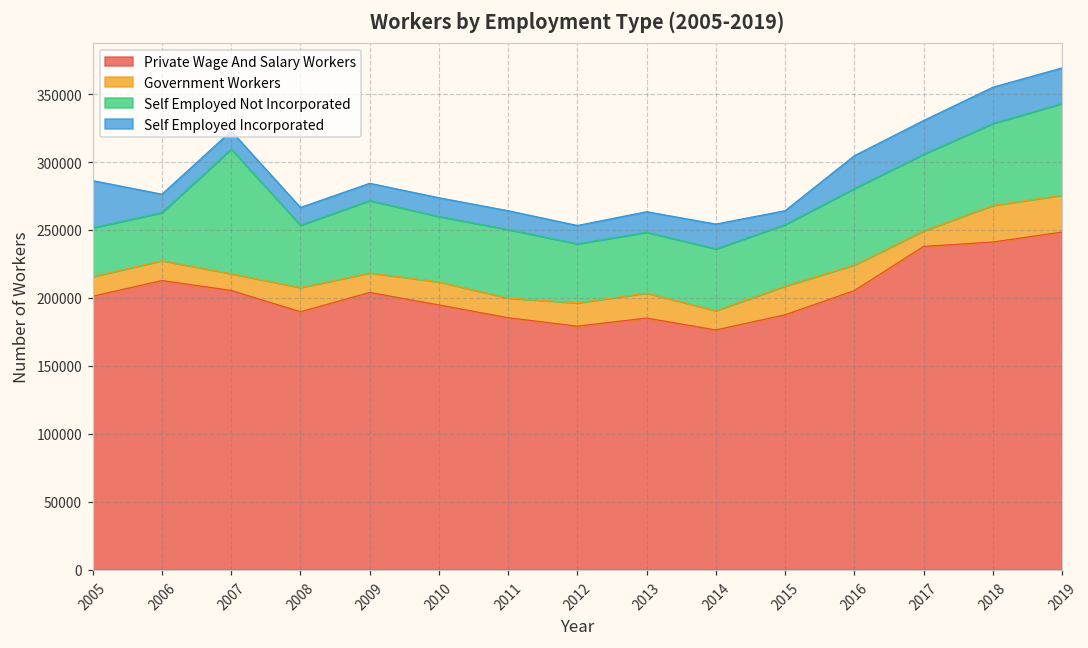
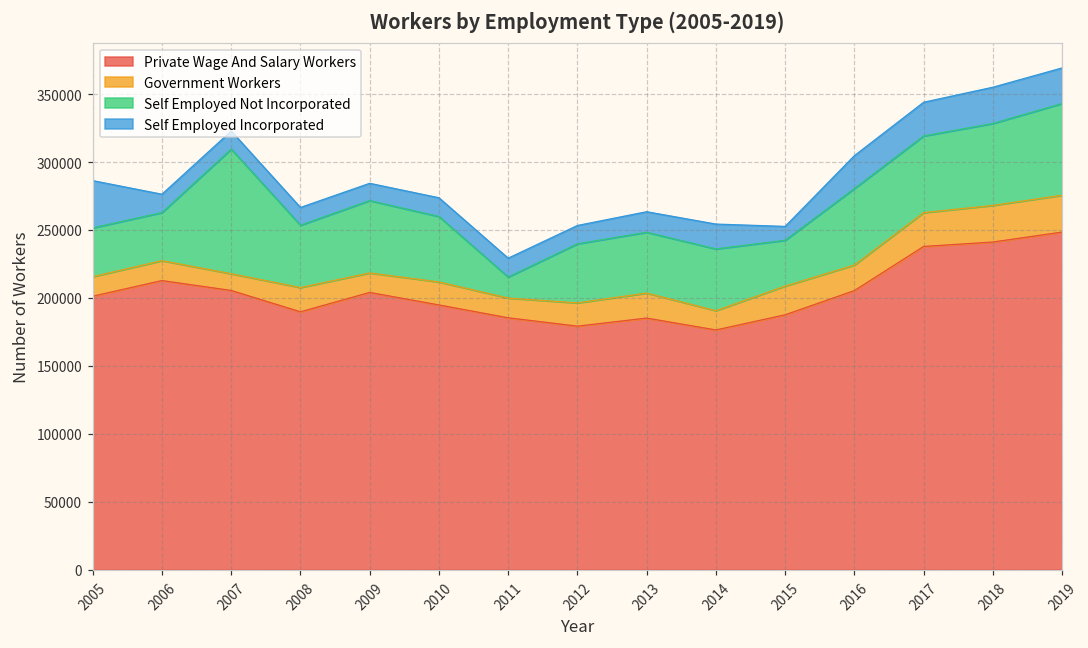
  {
    "Private Wage And Salary Workers": {
      "2005": 201000,
      "2006": 213000,
      "2007": 205000,
      "2008": 190000,
      "2009": 204000,
      "2010": 195000,
      "2011": 185000,
      "2012": 179000,
      "2013": 185000,
      "2014": 176000,
      "2015": 188000,
      "2016": 205000,
      "2017": 238000,
      "2018": 241000,
      "2019": 248000
    },
    "Government Workers": {
      "2005": 14000,
      "2006": 15000,
      "2007": 12000,
      "2008": 18000,
      "2009": 14000,
      "2010": 17000,
      "2011": 15000,
      "2012": 17000,
      "2013": 18000,
      "2014": 14000,
      "2015": 21000,
      "2016": 19000,
-     "2017": 11000,
+     "2017": 25000,
      "2018": 27000,
      "2019": 27000
    },
    "Self Employed Not Incorporated": {
      "2005": 36000,
      "2006": 35000,
      "2007": 92000,
      "2008": 46000,
      "2009": 53000,
      "2010": 48000,
-     "2011": 50000,
+     "2011": 15000,
      "2012": 43000,
      "2013": 45000,
      "2014": 45000,
-     "2015": 45000,
+     "2015": 34000,
      "2016": 56000,
      "2017": 56000,
      "2018": 60000,
      "2019": 68000
    },
    "Self Employed Incorporated": {
      "2005": 35000,
      "2006": 14000,
      "2008": 13000,
      "2009": 13000,
      "2010": 14000,
      "2011": 14000,
      "2012": 13000,
      "2013": 15000,
      "2014": 18000,
      "2015": 10000,
      "2016": 24000,
      "2017": 25000,
      "2018": 27000,
      "2019": 26000
    }
  }
